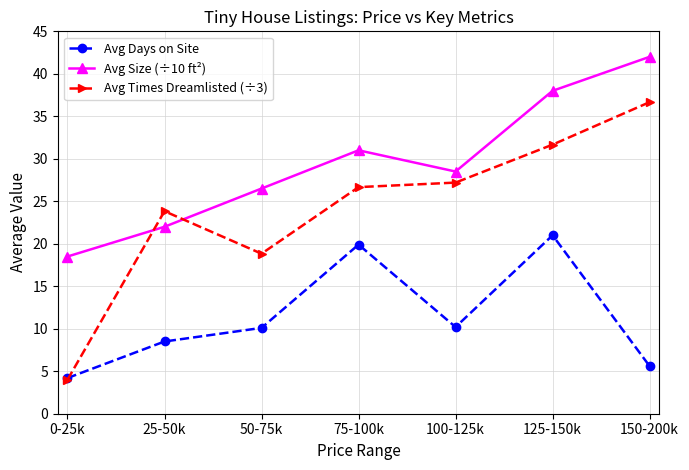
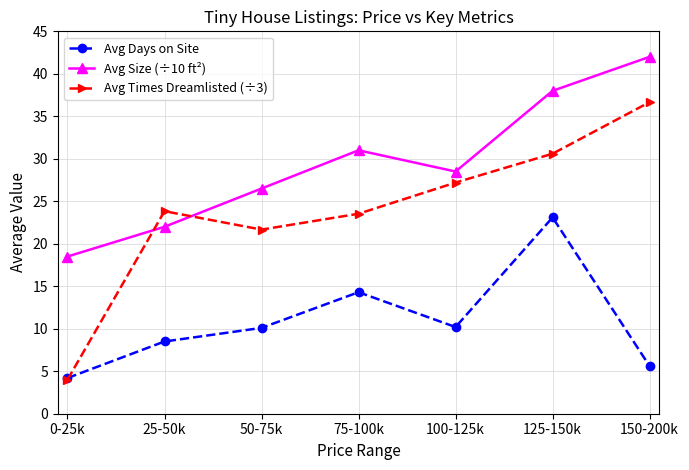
  {
    "Avg Days on Site": {
      "25-50k": 9,
      "50-75k": 10,
-     "75-100k": 20,
+     "75-100k": 14,
      "100-125k": 10,
-     "125-150k": 21,
+     "125-150k": 23,
      "150-200k": 6
    },
    "Avg Size (÷10 ft²)": {
      "0-25k": 19,
      "25-50k": 22,
      "50-75k": 27,
      "75-100k": 31,
      "100-125k": 29,
      "125-150k": 38,
      "150-200k": 42
    },
    "Avg Times Dreamlisted (÷3)": {
      "25-50k": 24,
-     "50-75k": 19,
-     "75-100k": 27,
+     "50-75k": 22,
+     "75-100k": 24,
      "100-125k": 27,
-     "125-150k": 32,
+     "125-150k": 31,
      "150-200k": 37
    }
  }
